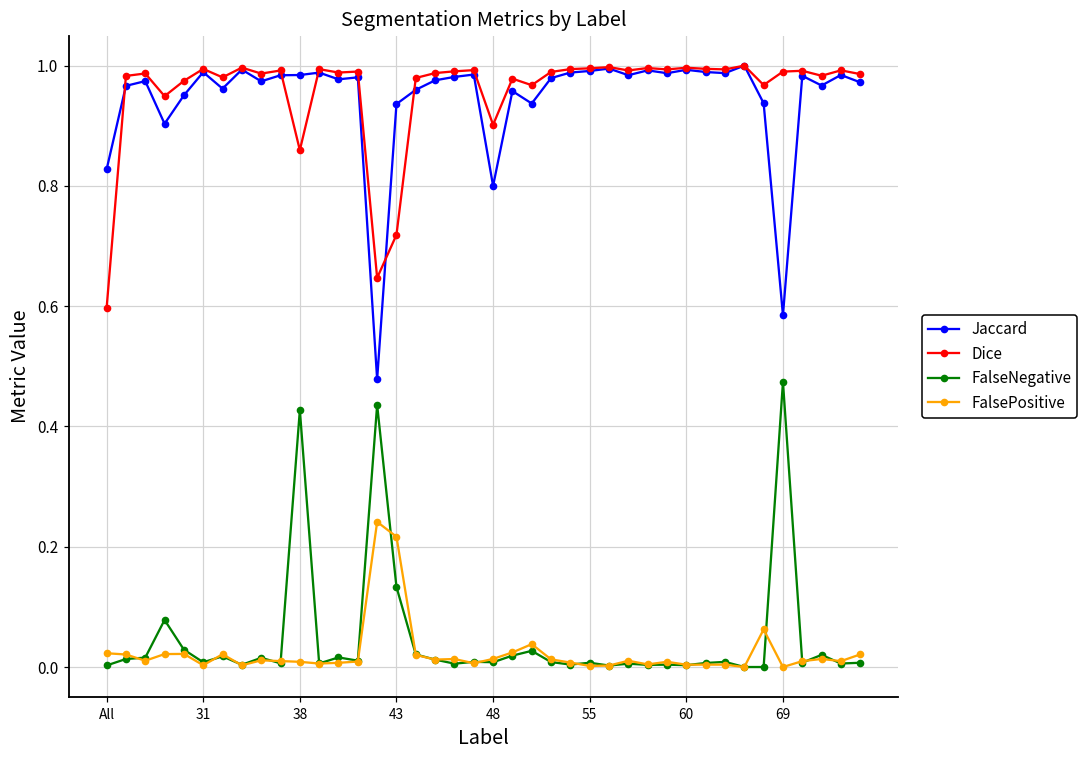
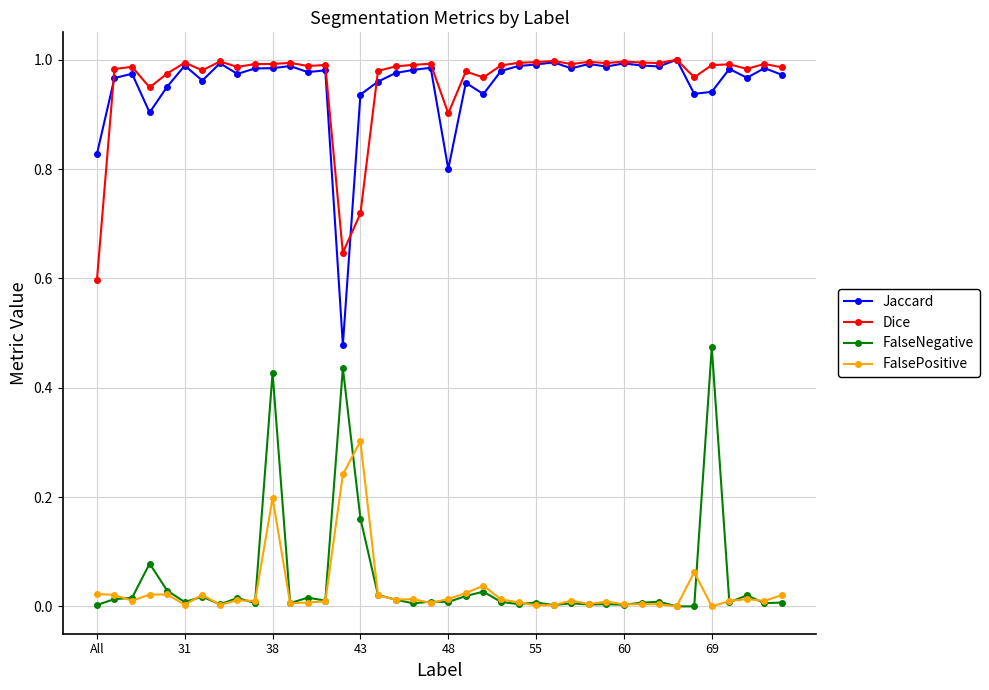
  {
    "Jaccard": {
      "All": 0.83,
      "31": 0.99,
      "38": 0.98,
      "43": 0.94,
      "48": 0.80,
-     "69": 0.58
+     "69": 0.94
    },
    "Dice": {
      "All": 0.60,
      "31": 0.99,
-     "38": 0.86,
+     "38": 0.99,
      "43": 0.72,
      "48": 0.90,
      "69": 0.99
    },
    "FalseNegative": {
      "All": 0.00,
      "31": 0.01,
      "38": 0.43,
-     "43": 0.13,
+     "43": 0.16,
      "48": 0.01,
      "55": 0.01,
      "69": 0.47
    },
    "FalsePositive": {
      "All": 0.02,
      "31": 0.00,
-     "38": 0.01,
-     "43": 0.22,
+     "38": 0.20,
+     "43": 0.30,
      "48": 0.01,
      "55": 0.00,
      "69": 0.00
    }
  }
